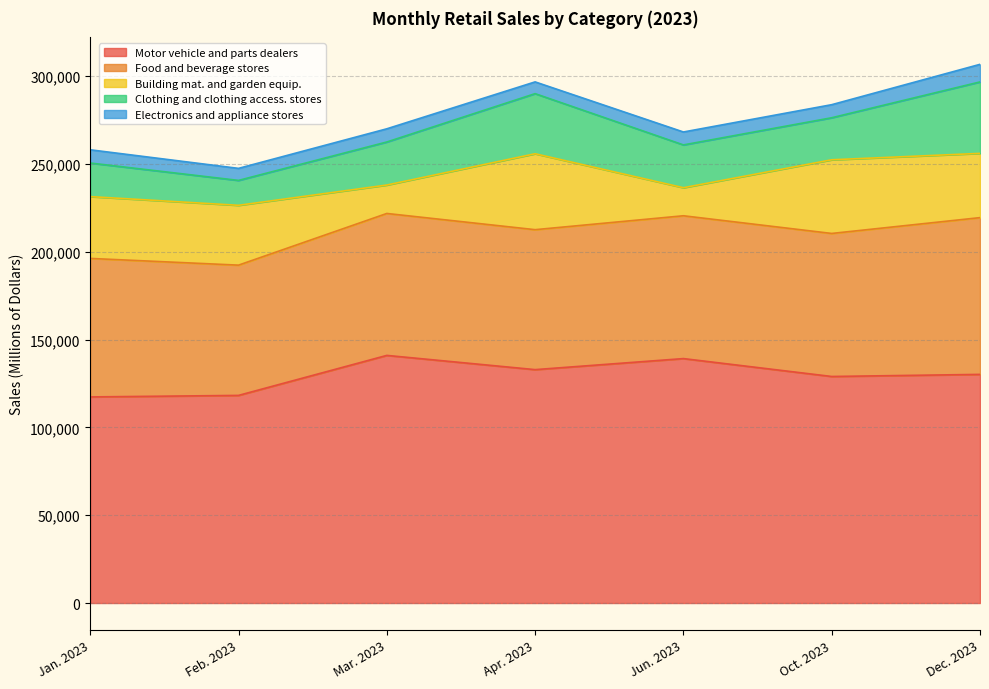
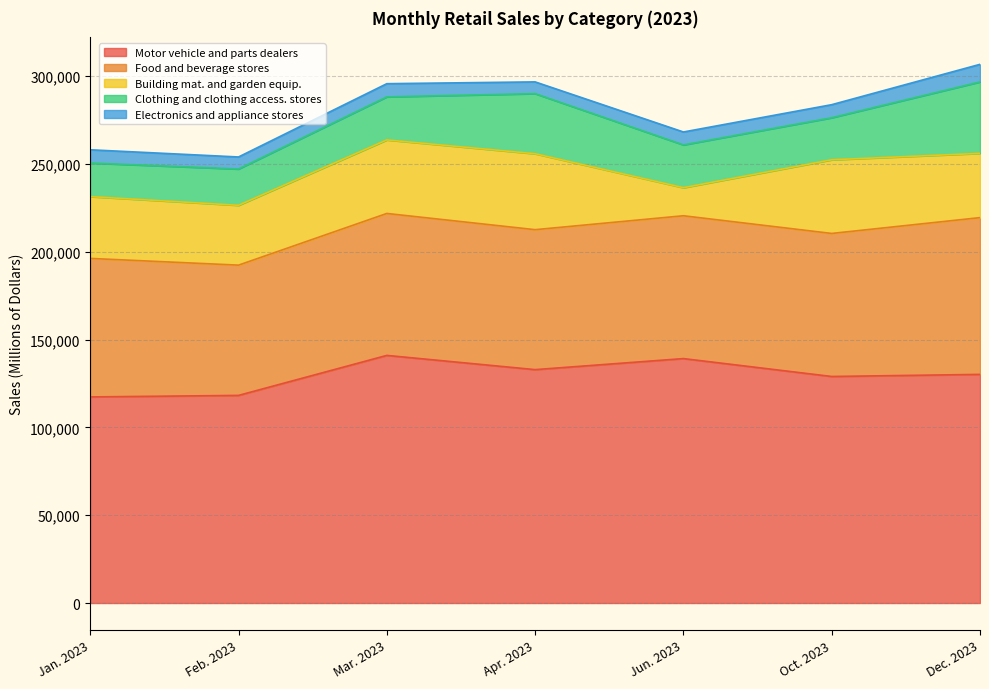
  {
    "Building mat. and garden equip.": {
      "Jan. 2023": "35,000",
      "Feb. 2023": "34,000",
-     "Mar. 2023": "16,000",
+     "Mar. 2023": "42,000",
      "Apr. 2023": "43,000",
      "Jun. 2023": "16,000",
      "Oct. 2023": "42,000",
      "Dec. 2023": "37,000"
    },
    "Clothing and clothing access. stores": {
      "Jan. 2023": "19,000",
-     "Feb. 2023": "14,000",
+     "Feb. 2023": "21,000",
      "Mar. 2023": "25,000",
      "Apr. 2023": "34,000",
      "Jun. 2023": "24,000",
      "Oct. 2023": "24,000",
      "Dec. 2023": "41,000"
    },
    "Electronics and appliance stores": {
      "Jan. 2023": "8,000",
      "Feb. 2023": "7,000",
      "Mar. 2023": "8,000",
      "Apr. 2023": "7,000",
      "Jun. 2023": "7,000",
      "Oct. 2023": "7,000",
      "Dec. 2023": "10,000"
    }
  }
